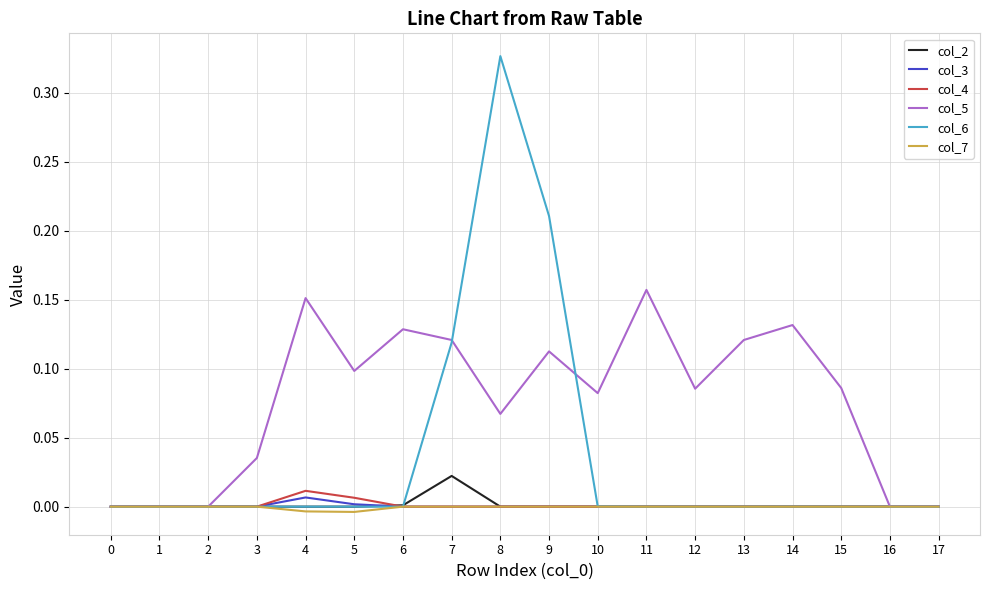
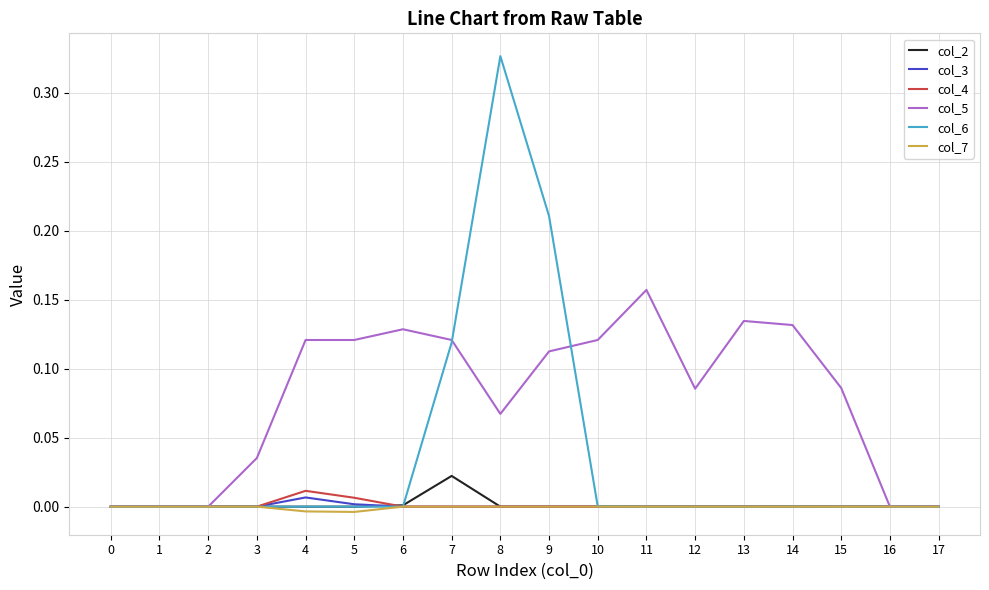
  {
    "col_2": {
      "7": 0.022
    },
    "col_3": {
      "4": 0.007
    },
    "col_4": {
      "4": 0.011,
      "5": 0.006
    },
    "col_5": {
      "3": 0.035,
-     "4": 0.151,
-     "5": 0.098,
+     "4": 0.121,
+     "5": 0.121,
      "6": 0.129,
      "7": 0.121,
      "8": 0.067,
      "9": 0.113,
-     "10": 0.082,
+     "10": 0.121,
      "11": 0.157,
      "12": 0.086,
-     "13": 0.121,
+     "13": 0.135,
      "14": 0.132,
      "15": 0.086
    },
    "col_6": {
      "7": 0.119,
      "8": 0.327,
      "9": 0.211
    },
    "col_7": {
      "4": -0.003,
      "5": -0.004
    }
  }
